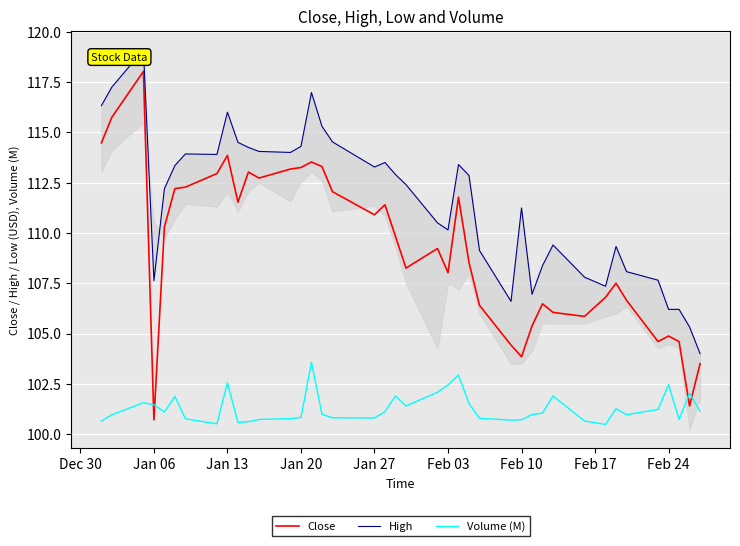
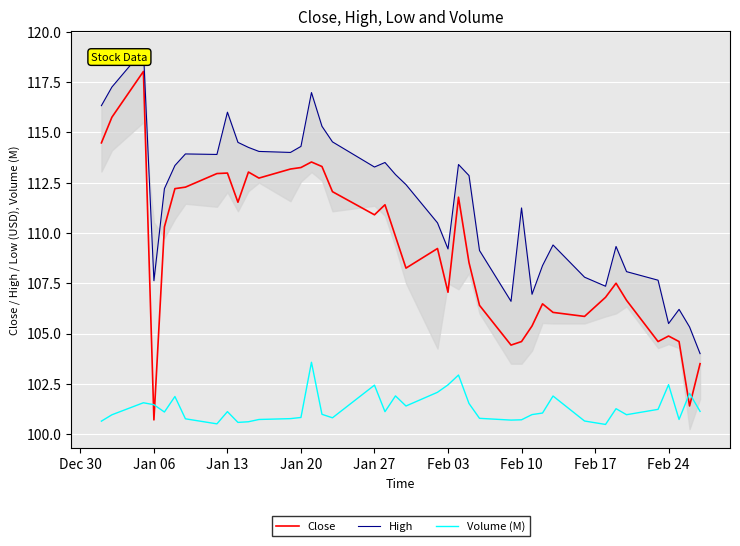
  {
    "Close": {
      "Jan 06": 100.7,
-     "Jan 13": 113.9,
+     "Jan 13": 113.0,
      "Jan 20": 113.3,
      "Jan 27": 110.9,
-     "Feb 03": 108.0,
-     "Feb 10": 103.8,
+     "Feb 03": 107.1,
+     "Feb 10": 104.6,
      "Feb 24": 104.9
    },
    "High": {
      "Jan 06": 107.6,
-     "Feb 03": 110.2,
-     "Feb 24": 106.2
+     "Feb 03": 109.2,
+     "Feb 24": 105.5
    },
    "Volume (M)": {
      "Jan 06": 101.5,
-     "Jan 13": 102.6,
+     "Jan 13": 101.1,
      "Jan 20": 100.8,
-     "Jan 27": 100.8,
+     "Jan 27": 102.4,
      "Feb 03": 102.4,
      "Feb 10": 100.7,
      "Feb 24": 102.5
    }
  }
